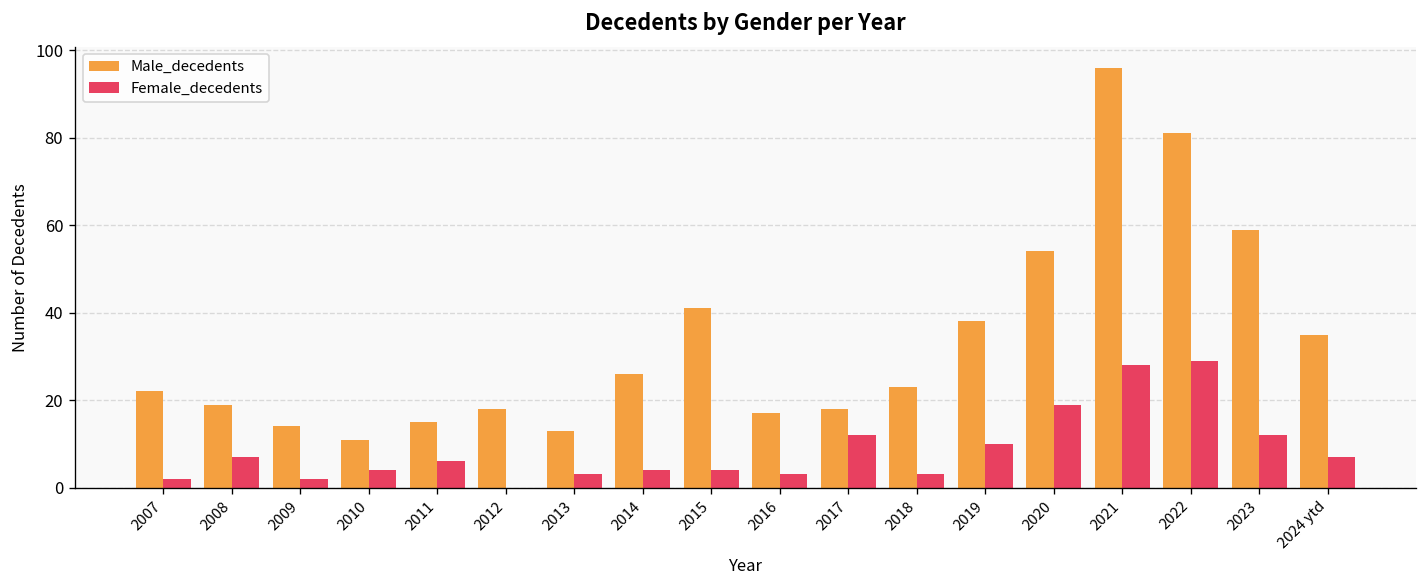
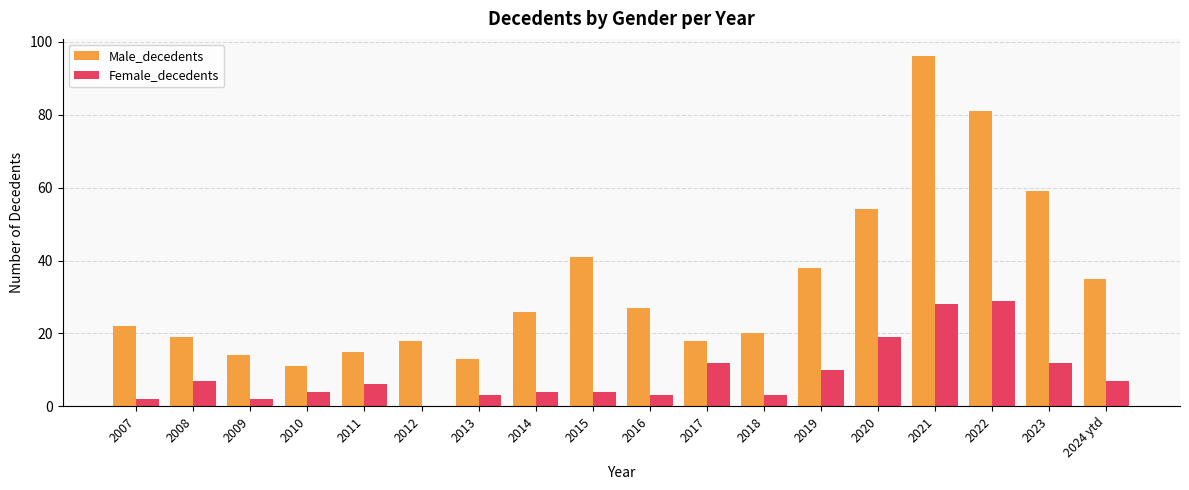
  {
    "Male_decedents": {
      "2007": 22,
      "2008": 19,
      "2009": 14,
      "2010": 11,
      "2011": 15,
      "2012": 18,
      "2013": 13,
      "2014": 26,
      "2015": 41,
-     "2016": 17,
+     "2016": 27,
      "2017": 18,
-     "2018": 23,
+     "2018": 20,
      "2019": 38,
      "2020": 54,
      "2021": 96,
      "2022": 81,
      "2023": 59,
      "2024 ytd": 35
    },
    "Female_decedents": {
      "2007": 2,
      "2008": 7,
      "2009": 2,
      "2010": 4,
      "2011": 6,
      "2012": 0,
      "2013": 3,
      "2014": 4,
      "2015": 4,
      "2016": 3,
      "2017": 12,
      "2018": 3,
      "2019": 10,
      "2020": 19,
      "2021": 28,
      "2022": 29,
      "2023": 12,
      "2024 ytd": 7
    }
  }
